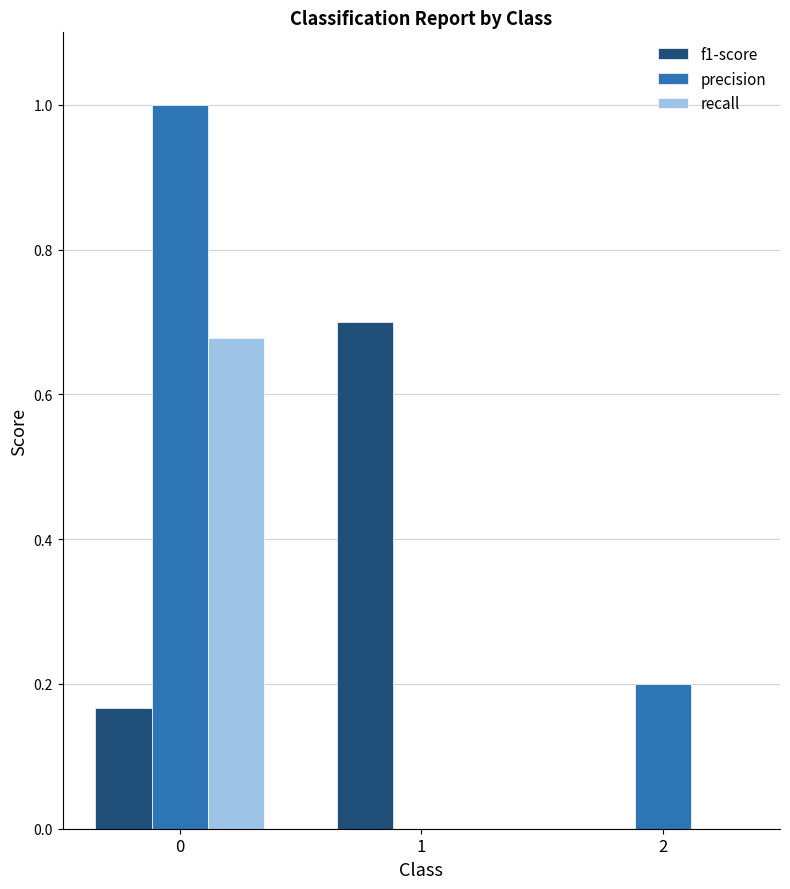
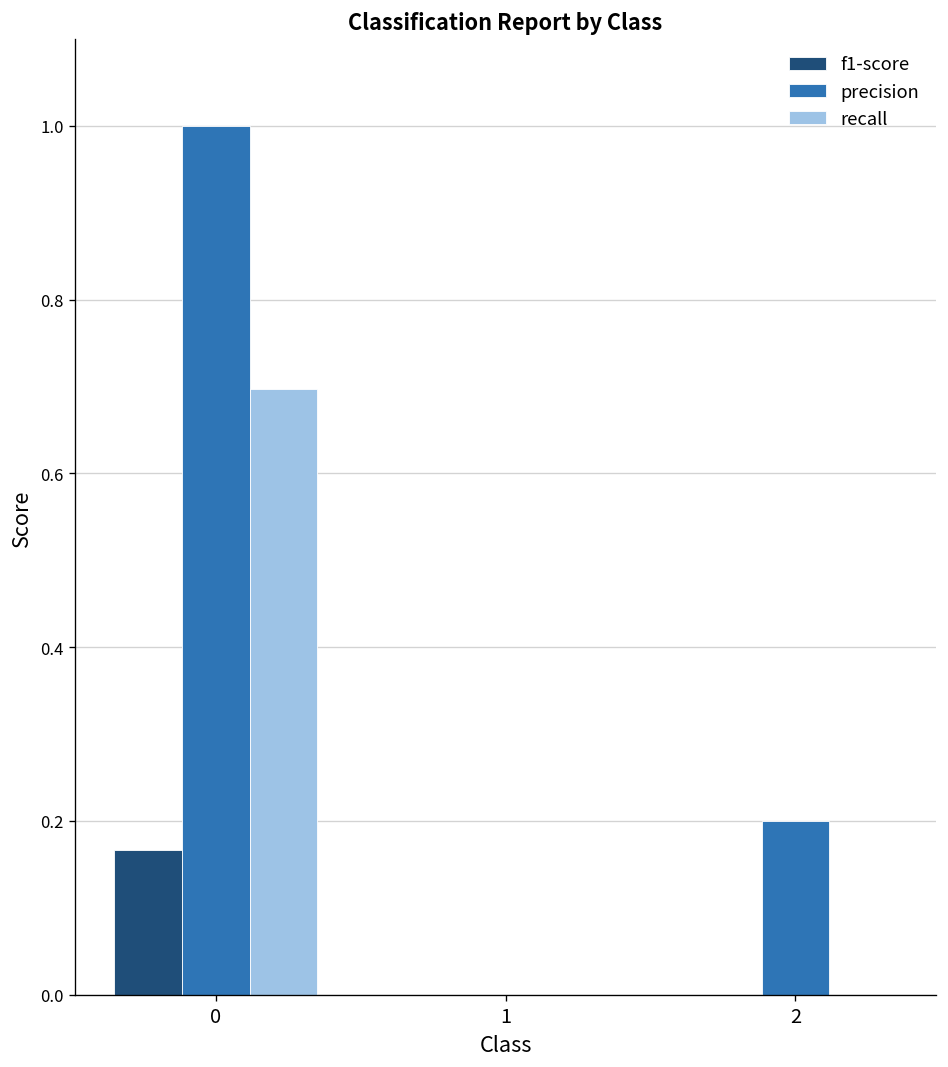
  {
    "f1-score": {
      "0": 0.17,
-     "1": 0.7,
+     "1": 0.0,
      "2": 0.0
    },
    "precision": {
      "0": 1.00,
      "1": 0.00,
      "2": 0.20
    },
    "recall": {
-     "0": 0.68,
+     "0": 0.70,
      "1": 0.00,
      "2": 0.00
    }
  }
